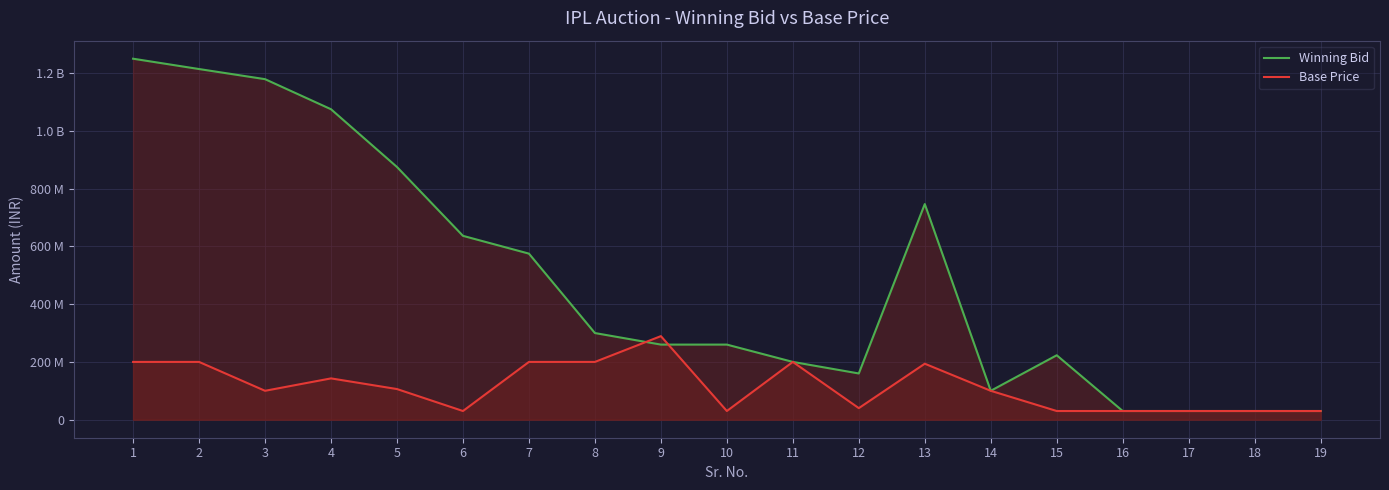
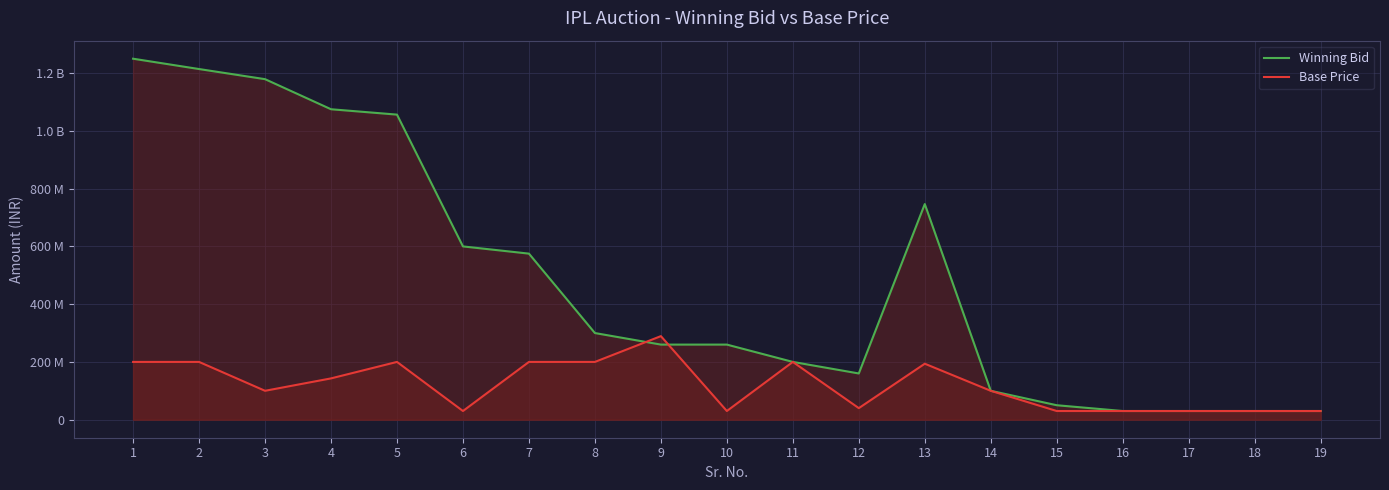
  {
    "Winning Bid": {
      "1": 1250000000,
      "2": 1210000000,
      "3": 1180000000,
      "4": 1080000000,
-     "5": 880000000,
-     "6": 640000000,
+     "5": 1060000000,
+     "6": 600000000,
      "7": 580000000,
      "8": 300000000,
      "9": 260000000,
      "10": 260000000,
      "12": 160000000,
      "13": 750000000,
-     "15": 220000000
+     "15": 50000000
    },
    "Base Price": {
      "1": 200000000,
      "2": 200000000,
      "3": 100000000,
      "4": 140000000,
-     "5": 110000000,
+     "5": 200000000,
      "6": 30000000,
      "7": 200000000,
      "8": 200000000,
      "9": 290000000,
      "10": 30000000,
      "12": 40000000,
      "13": 190000000,
      "15": 30000000
    }
  }
